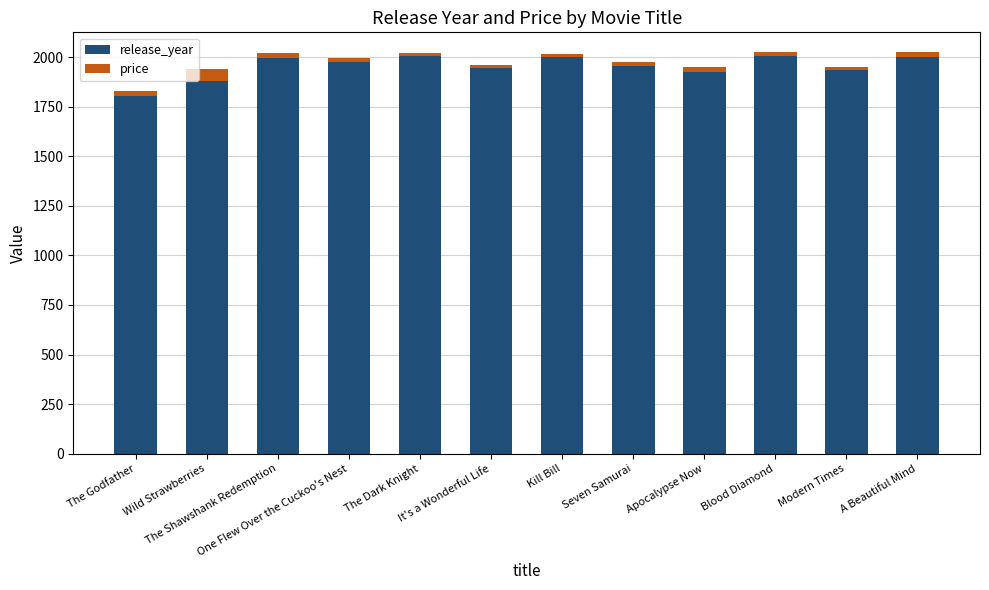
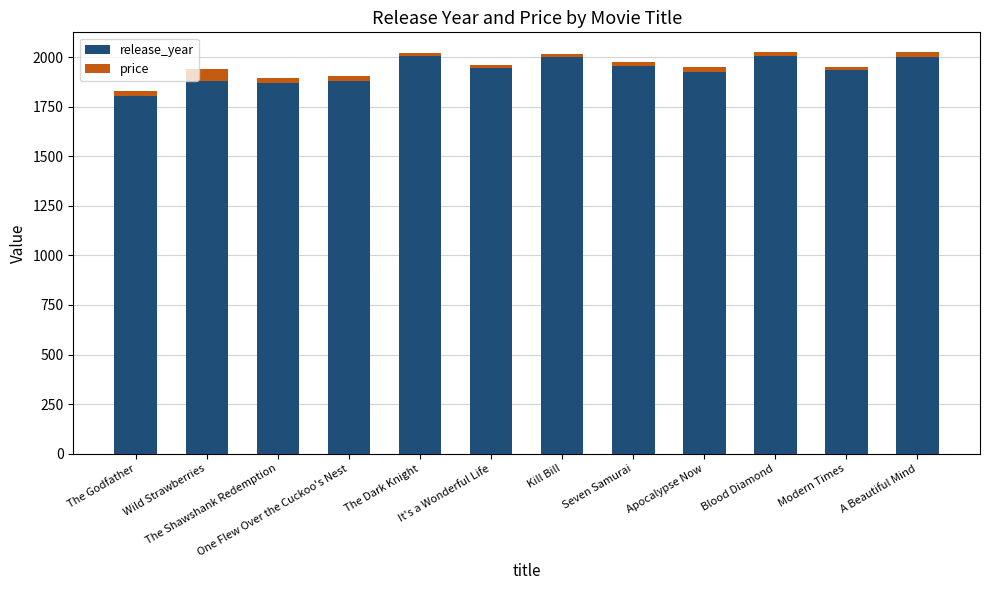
  {
    "release_year": {
      "The Godfather": 1800,
      "Wild Strawberries": 1880,
-     "The Shawshank Redemption": 1990,
-     "One Flew Over the Cuckoo's Nest": 1980,
+     "The Shawshank Redemption": 1870,
+     "One Flew Over the Cuckoo's Nest": 1880,
      "The Dark Knight": 2010,
      "It's a Wonderful Life": 1950,
      "Kill Bill": 2000,
      "Seven Samurai": 1950,
      "Apocalypse Now": 1920,
      "Blood Diamond": 2010,
      "Modern Times": 1940,
      "A Beautiful Mind": 2000
    },
    "price": {
      "The Godfather": 20,
      "Wild Strawberries": 60,
      "The Shawshank Redemption": 30,
      "One Flew Over the Cuckoo's Nest": 20,
      "The Dark Knight": 10,
      "It's a Wonderful Life": 20,
      "Kill Bill": 10,
      "Seven Samurai": 20,
      "Apocalypse Now": 20,
      "Blood Diamond": 20,
      "Modern Times": 10,
      "A Beautiful Mind": 20
    }
  }
